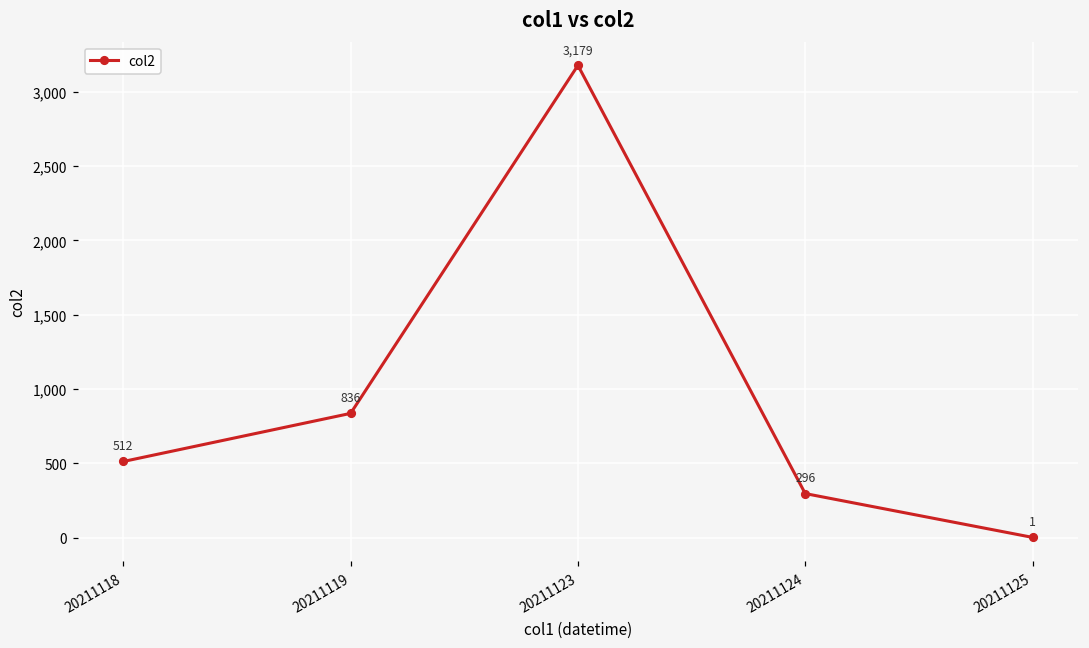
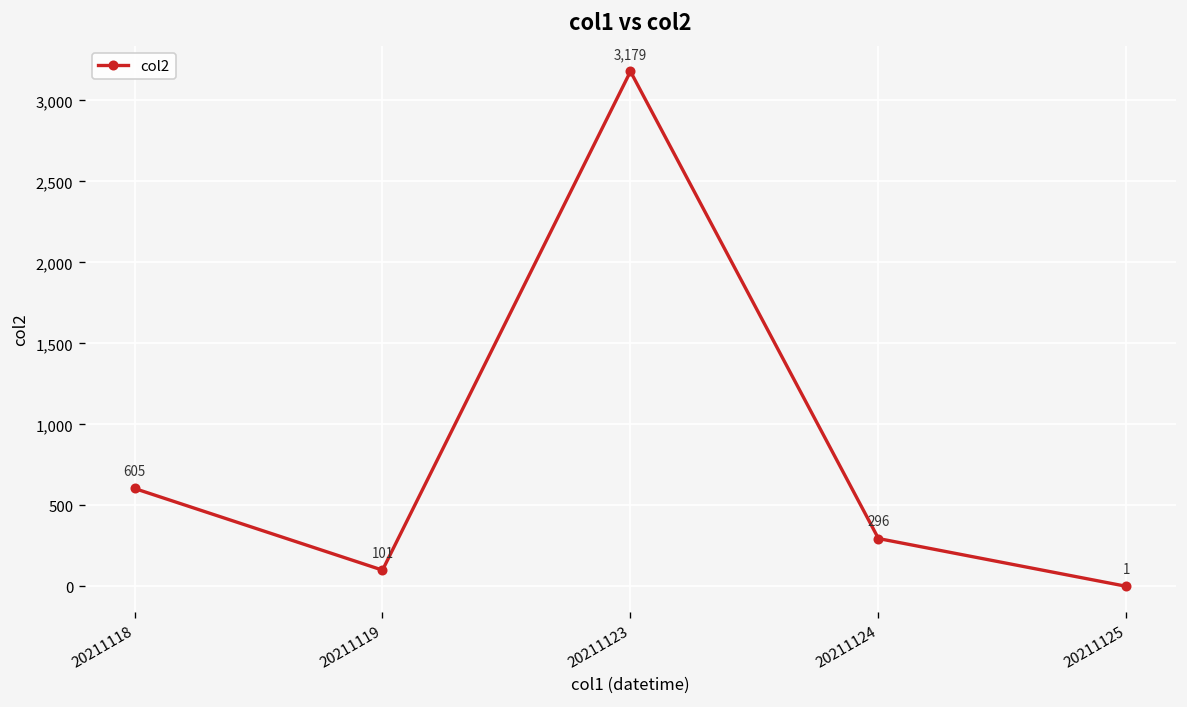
  {
-   "20211118": "512",
-   "20211119": "836",
+   "20211118": "605",
+   "20211119": "101",
    "20211123": "3,179",
    "20211124": "296",
    "20211125": "1"
  }
